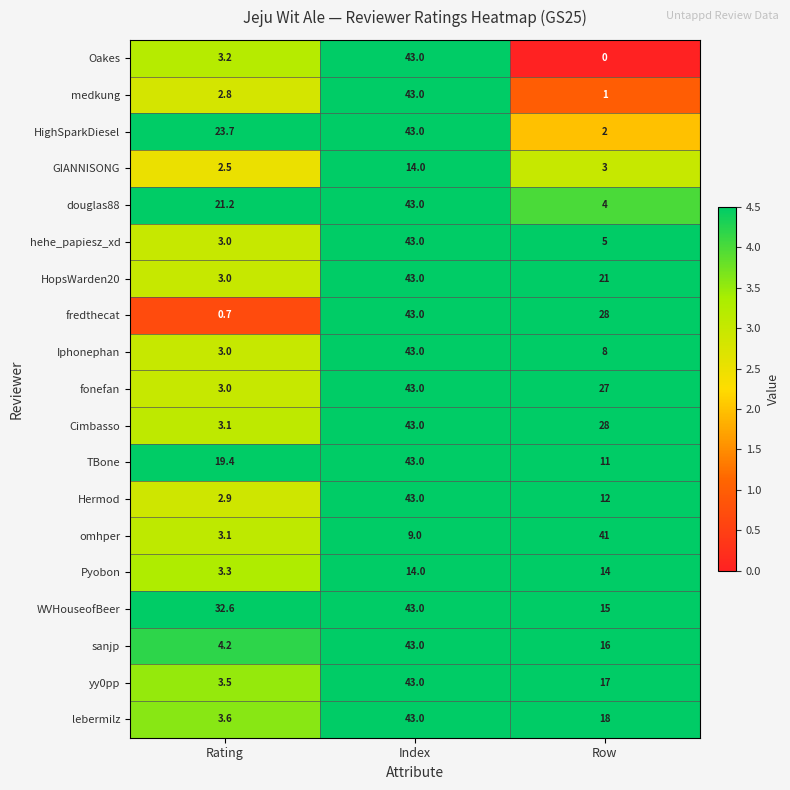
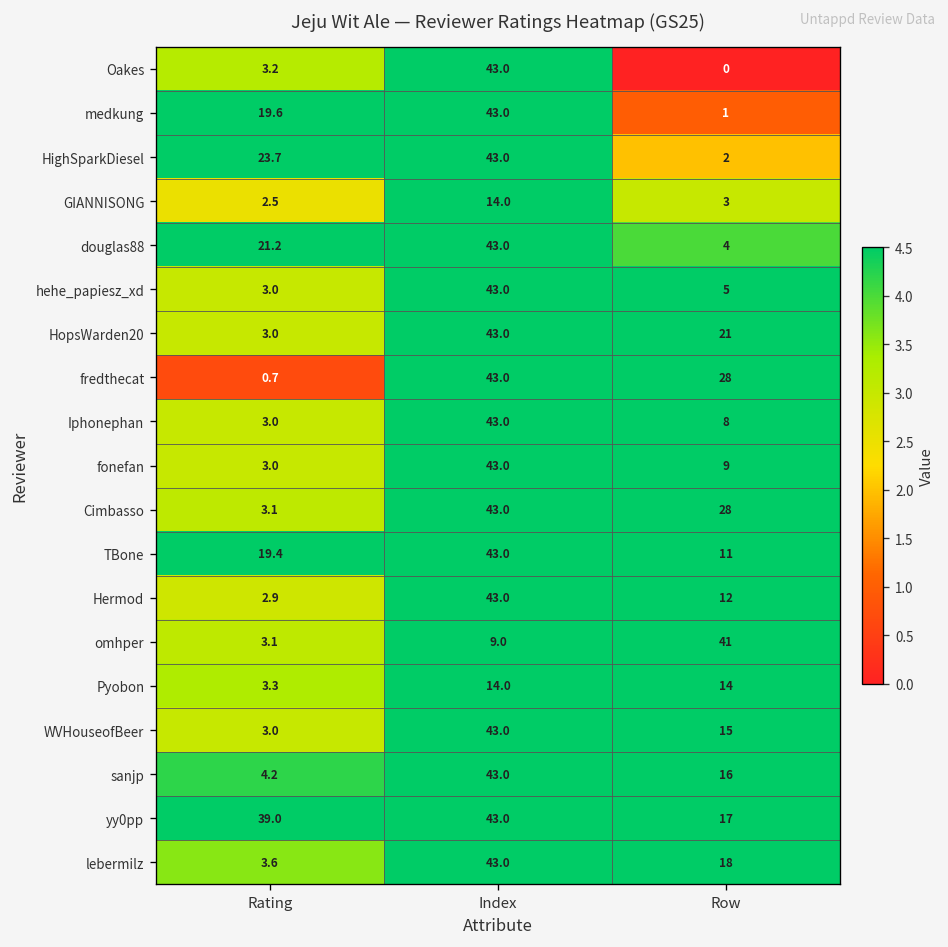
  {
    "Oakes": {
      "Rating": 3.2,
      "Index": 43.0,
      "Row": 0
    },
    "medkung": {
-     "Rating": 2.8,
+     "Rating": 19.6,
      "Index": 43.0,
      "Row": 1
    },
    "HighSparkDiesel": {
      "Rating": 23.7,
      "Index": 43.0,
      "Row": 2
    },
    "GIANNISONG": {
      "Rating": 2.5,
      "Index": 14.0,
      "Row": 3
    },
    "douglas88": {
      "Rating": 21.2,
      "Index": 43.0,
      "Row": 4
    },
    "hehe_papiesz_xd": {
      "Rating": 3.0,
      "Index": 43.0,
      "Row": 5
    },
    "HopsWarden20": {
      "Rating": 3.0,
      "Index": 43.0,
      "Row": 21
    },
    "fredthecat": {
      "Rating": 0.7,
      "Index": 43.0,
      "Row": 28
    },
    "Iphonephan": {
      "Rating": 3.0,
      "Index": 43.0,
      "Row": 8
    },
    "fonefan": {
      "Rating": 3.0,
      "Index": 43.0,
-     "Row": 27
+     "Row": 9
    },
    "Cimbasso": {
      "Rating": 3.1,
      "Index": 43.0,
      "Row": 28
    },
    "TBone": {
      "Rating": 19.4,
      "Index": 43.0,
      "Row": 11
    },
    "Hermod": {
      "Rating": 2.9,
      "Index": 43.0,
      "Row": 12
    },
    "omhper": {
      "Rating": 3.1,
      "Index": 9.0,
      "Row": 41
    },
    "Pyobon": {
      "Rating": 3.3,
      "Index": 14.0,
      "Row": 14
    },
    "WVHouseofBeer": {
-     "Rating": 32.6,
+     "Rating": 3.0,
      "Index": 43.0,
      "Row": 15
    },
    "sanjp": {
      "Rating": 4.2,
      "Index": 43.0,
      "Row": 16
    },
    "yy0pp": {
-     "Rating": 3.5,
+     "Rating": 39.0,
      "Index": 43.0,
      "Row": 17
    },
    "lebermilz": {
      "Rating": 3.6,
      "Index": 43.0,
      "Row": 18
    }
  }
